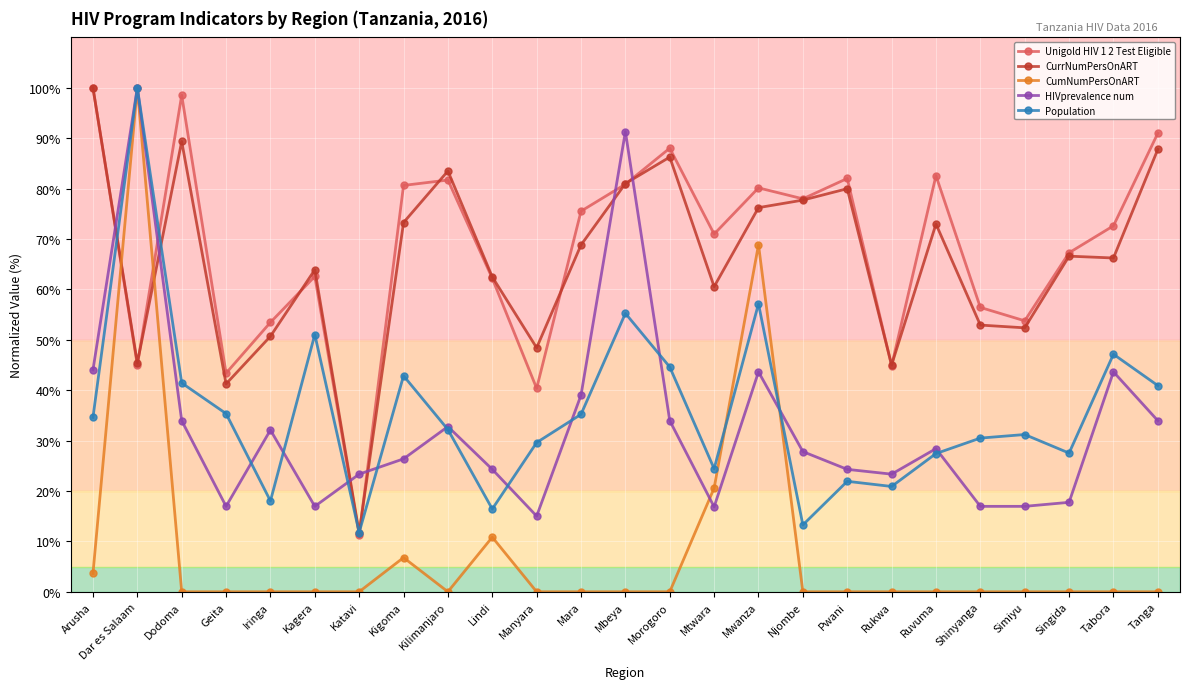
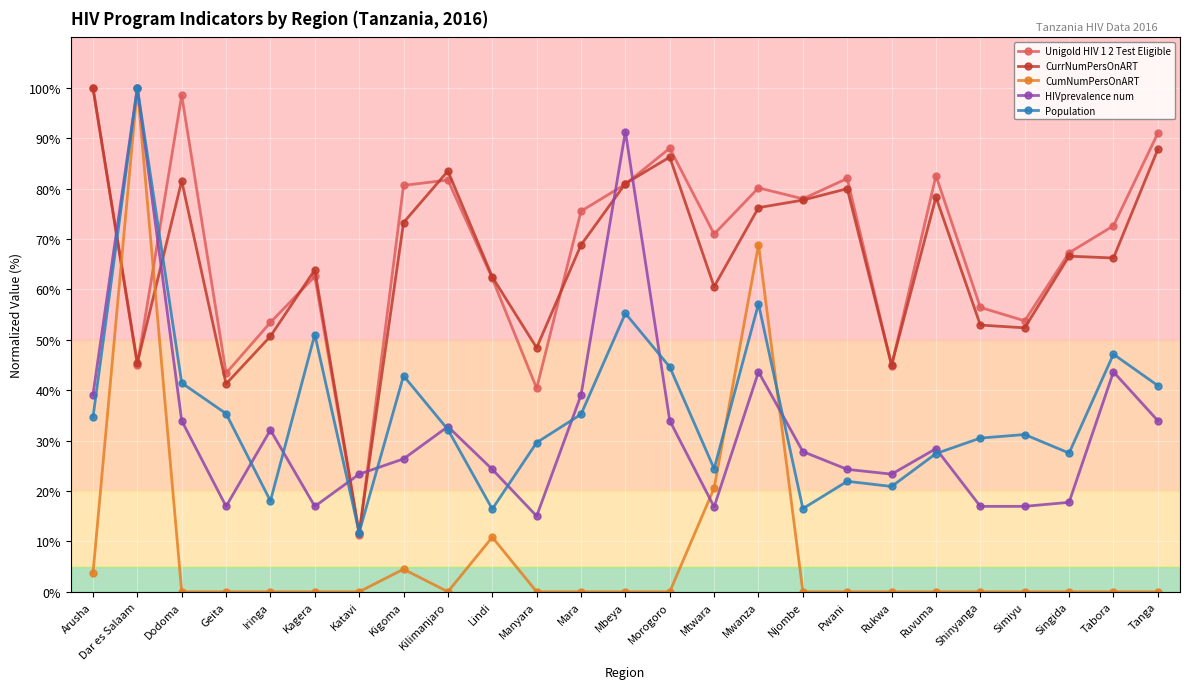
  {
    "Unigold HIV 1 2 Test Eligible": {
      "Dodoma": "99%",
      "Geita": "43%",
      "Iringa": "53%",
      "Kagera": "63%",
      "Kigoma": "81%",
      "Kilimanjaro": "82%",
      "Manyara": "40%",
      "Mara": "76%",
      "Morogoro": "88%",
      "Mtwara": "71%",
      "Mwanza": "80%",
      "Pwani": "82%",
      "Ruvuma": "83%",
      "Shinyanga": "56%",
      "Simiyu": "54%",
      "Singida": "67%",
      "Tabora": "73%",
      "Tanga": "91%"
    },
    "CurrNumPersOnART": {
-     "Dodoma": "89%",
+     "Dodoma": "82%",
      "Geita": "41%",
      "Iringa": "51%",
      "Kagera": "64%",
      "Kigoma": "73%",
      "Kilimanjaro": "83%",
      "Manyara": "48%",
      "Mara": "69%",
      "Morogoro": "86%",
      "Mtwara": "61%",
      "Mwanza": "76%",
      "Pwani": "80%",
-     "Ruvuma": "73%",
+     "Ruvuma": "78%",
      "Shinyanga": "53%",
      "Simiyu": "52%",
      "Singida": "67%",
      "Tabora": "66%",
      "Tanga": "88%"
    },
    "CumNumPersOnART": {
      "Arusha": "4%",
      "Dodoma": "0%",
      "Geita": "0%",
      "Iringa": "0%",
      "Kagera": "0%",
      "Katavi": "0%",
-     "Kigoma": "7%",
+     "Kigoma": "4%",
      "Kilimanjaro": "0%",
      "Lindi": "11%",
      "Manyara": "0%",
      "Mara": "0%",
      "Mbeya": "0%",
      "Morogoro": "0%",
      "Mtwara": "21%",
      "Mwanza": "69%",
      "Njombe": "0%",
      "Pwani": "0%",
      "Rukwa": "0%",
      "Ruvuma": "0%",
      "Shinyanga": "0%",
      "Simiyu": "0%",
      "Singida": "0%",
      "Tabora": "0%",
      "Tanga": "0%"
    },
    "HIVprevalence num": {
-     "Arusha": "44%",
+     "Arusha": "39%",
      "Dodoma": "34%",
      "Geita": "17%",
      "Iringa": "32%",
      "Kagera": "17%",
      "Katavi": "23%",
      "Kigoma": "26%",
      "Kilimanjaro": "33%",
      "Lindi": "24%",
      "Manyara": "15%",
      "Mara": "39%",
      "Mbeya": "91%",
      "Morogoro": "34%",
      "Mtwara": "17%",
      "Mwanza": "44%",
      "Njombe": "28%",
      "Pwani": "24%",
      "Rukwa": "23%",
      "Ruvuma": "28%",
      "Shinyanga": "17%",
      "Simiyu": "17%",
      "Singida": "18%",
      "Tabora": "44%",
      "Tanga": "34%"
    },
    "Population": {
      "Arusha": "35%",
      "Dodoma": "41%",
      "Geita": "35%",
      "Iringa": "18%",
      "Kagera": "51%",
      "Kigoma": "43%",
      "Kilimanjaro": "32%",
      "Lindi": "16%",
      "Manyara": "30%",
      "Mara": "35%",
      "Mbeya": "55%",
      "Morogoro": "45%",
      "Mtwara": "24%",
      "Mwanza": "57%",
-     "Njombe": "13%",
+     "Njombe": "16%",
      "Pwani": "22%",
      "Rukwa": "21%",
      "Ruvuma": "27%",
      "Shinyanga": "30%",
      "Simiyu": "31%",
      "Singida": "28%",
      "Tabora": "47%",
      "Tanga": "41%"
    }
  }
